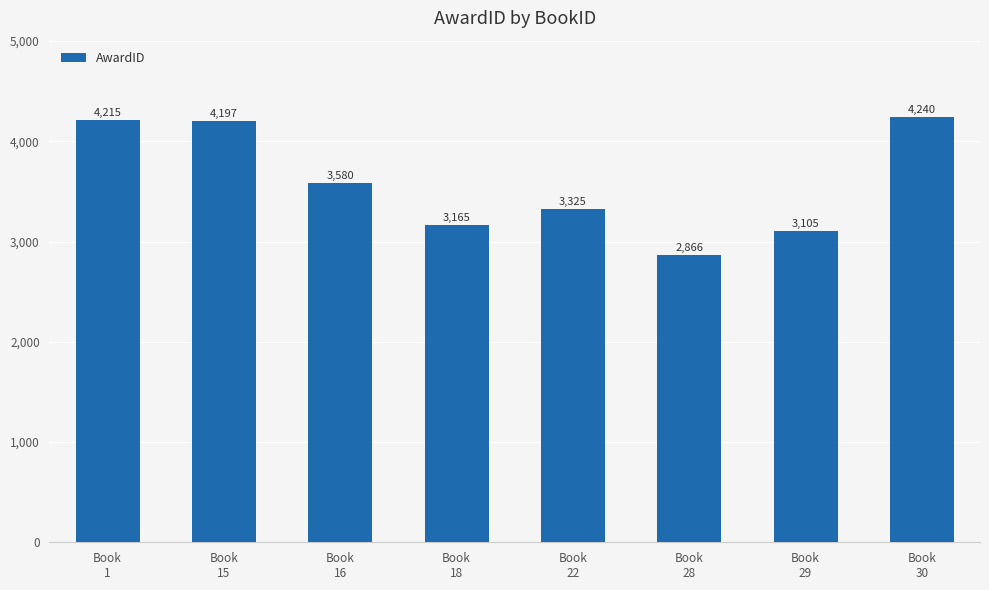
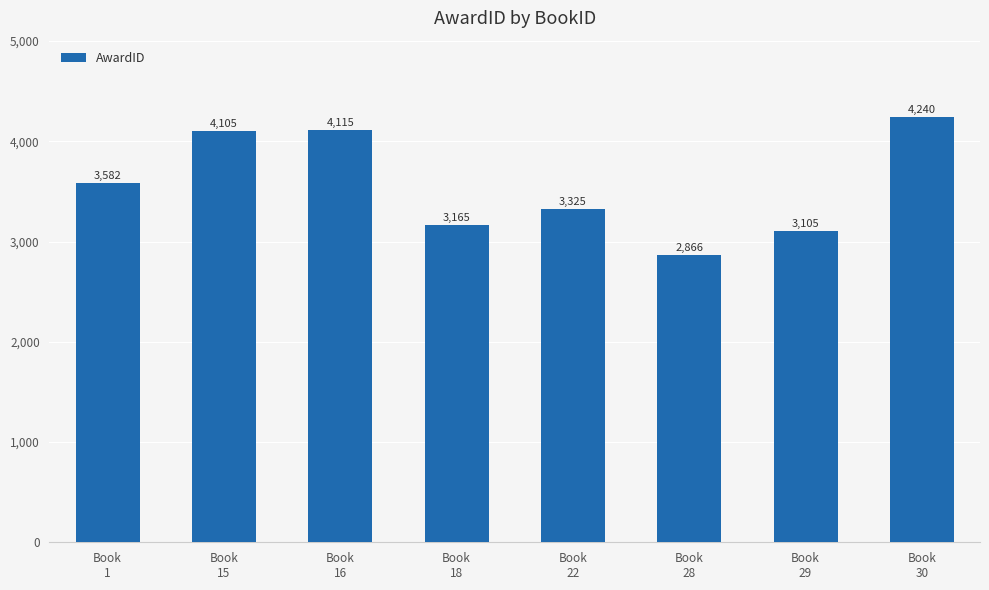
  {
-   "Book 1": "4,215",
-   "Book 15": "4,197",
-   "Book 16": "3,580",
+   "Book 1": "3,582",
+   "Book 15": "4,105",
+   "Book 16": "4,115",
    "Book 18": "3,165",
    "Book 22": "3,325",
    "Book 28": "2,866",
    "Book 29": "3,105",
    "Book 30": "4,240"
  }
